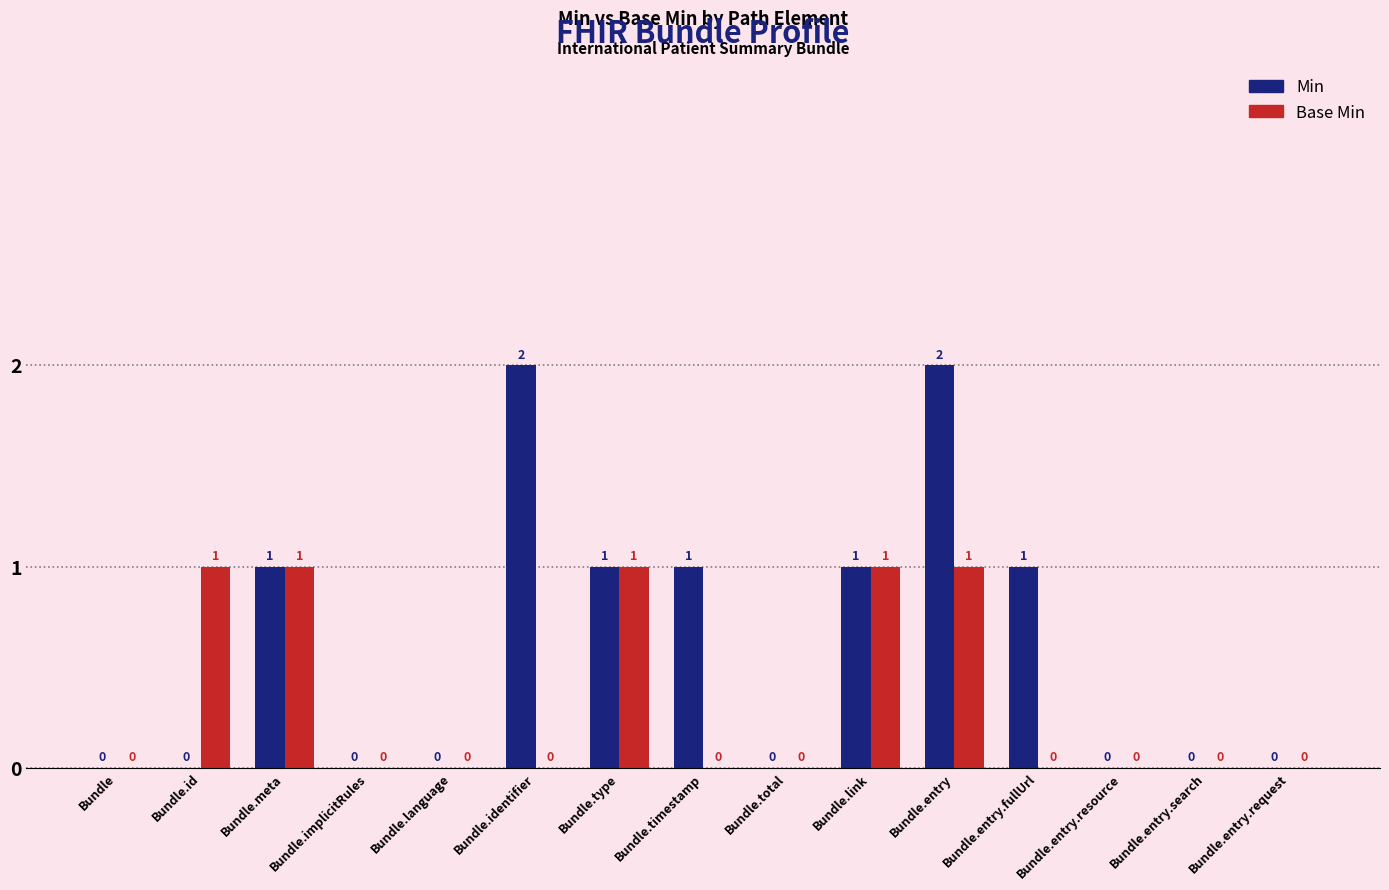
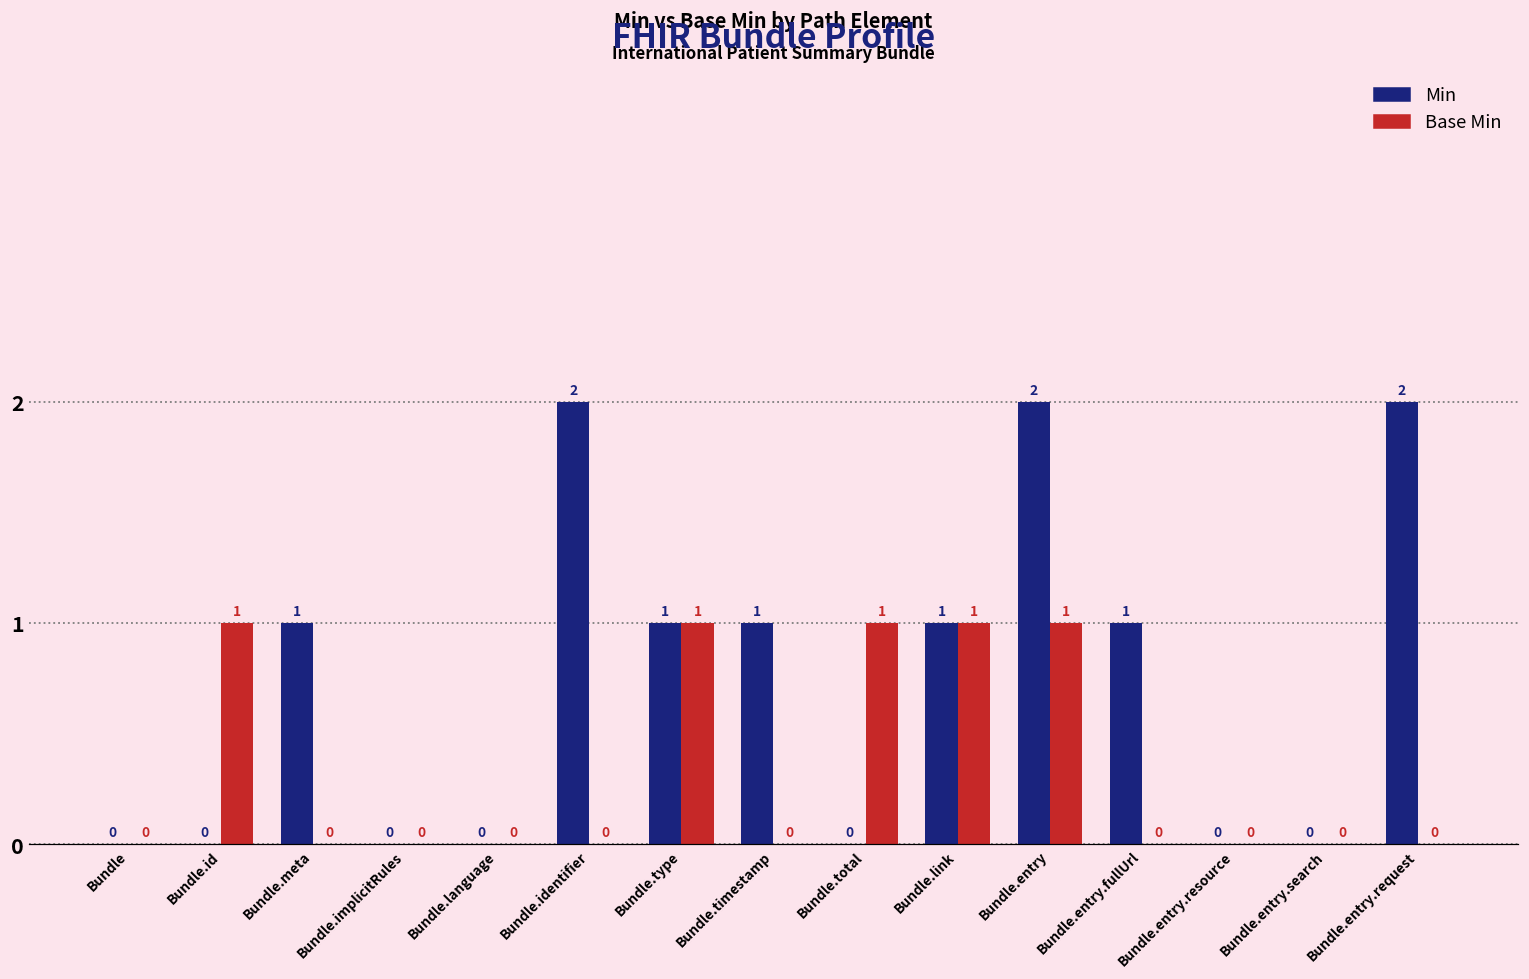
  {
    "Min": {
      "Bundle": 0,
      "Bundle.id": 0,
      "Bundle.meta": 1,
      "Bundle.implicitRules": 0,
      "Bundle.language": 0,
      "Bundle.identifier": 2,
      "Bundle.type": 1,
      "Bundle.timestamp": 1,
      "Bundle.total": 0,
      "Bundle.link": 1,
      "Bundle.entry": 2,
      "Bundle.entry.fullUrl": 1,
      "Bundle.entry.resource": 0,
      "Bundle.entry.search": 0,
-     "Bundle.entry.request": 0
+     "Bundle.entry.request": 2
    },
    "Base Min": {
      "Bundle": 0,
      "Bundle.id": 1,
-     "Bundle.meta": 1,
+     "Bundle.meta": 0,
      "Bundle.implicitRules": 0,
      "Bundle.language": 0,
      "Bundle.identifier": 0,
      "Bundle.type": 1,
      "Bundle.timestamp": 0,
-     "Bundle.total": 0,
+     "Bundle.total": 1,
      "Bundle.link": 1,
      "Bundle.entry": 1,
      "Bundle.entry.fullUrl": 0,
      "Bundle.entry.resource": 0,
      "Bundle.entry.search": 0,
      "Bundle.entry.request": 0
    }
  }
